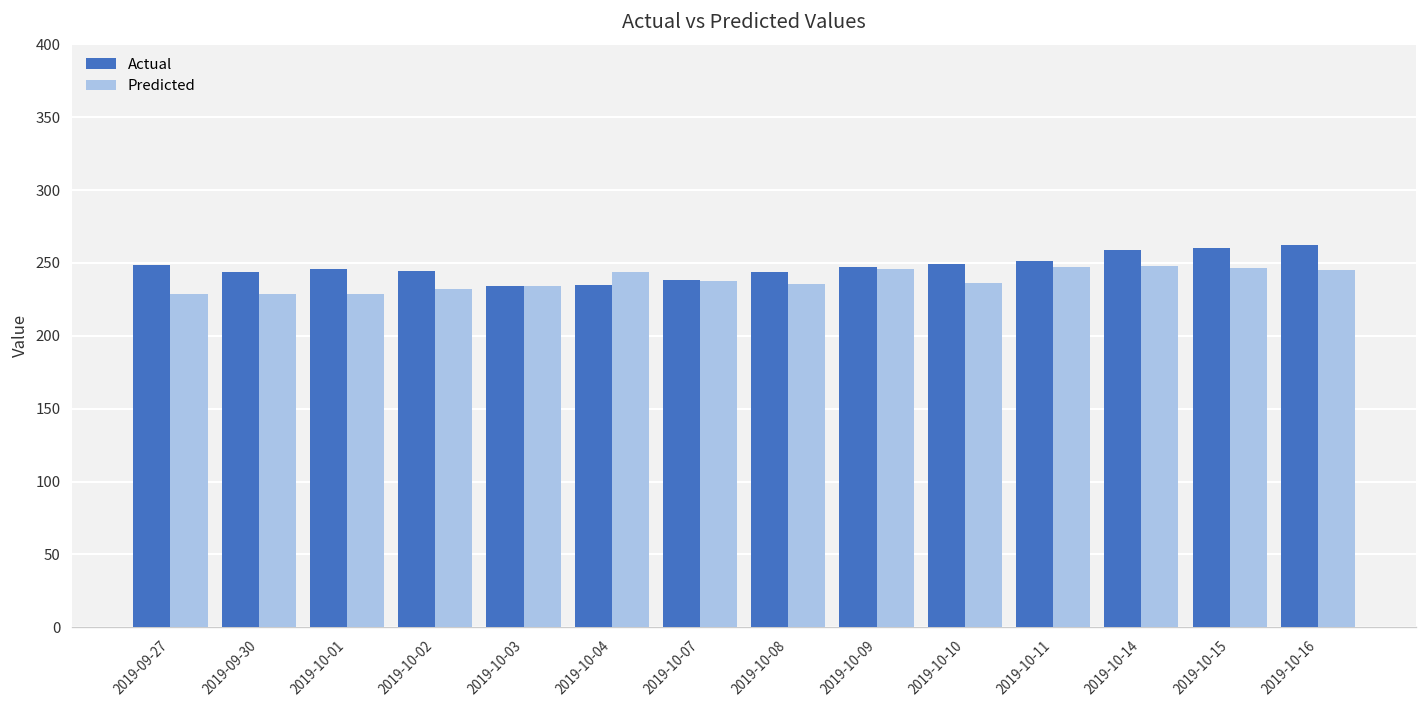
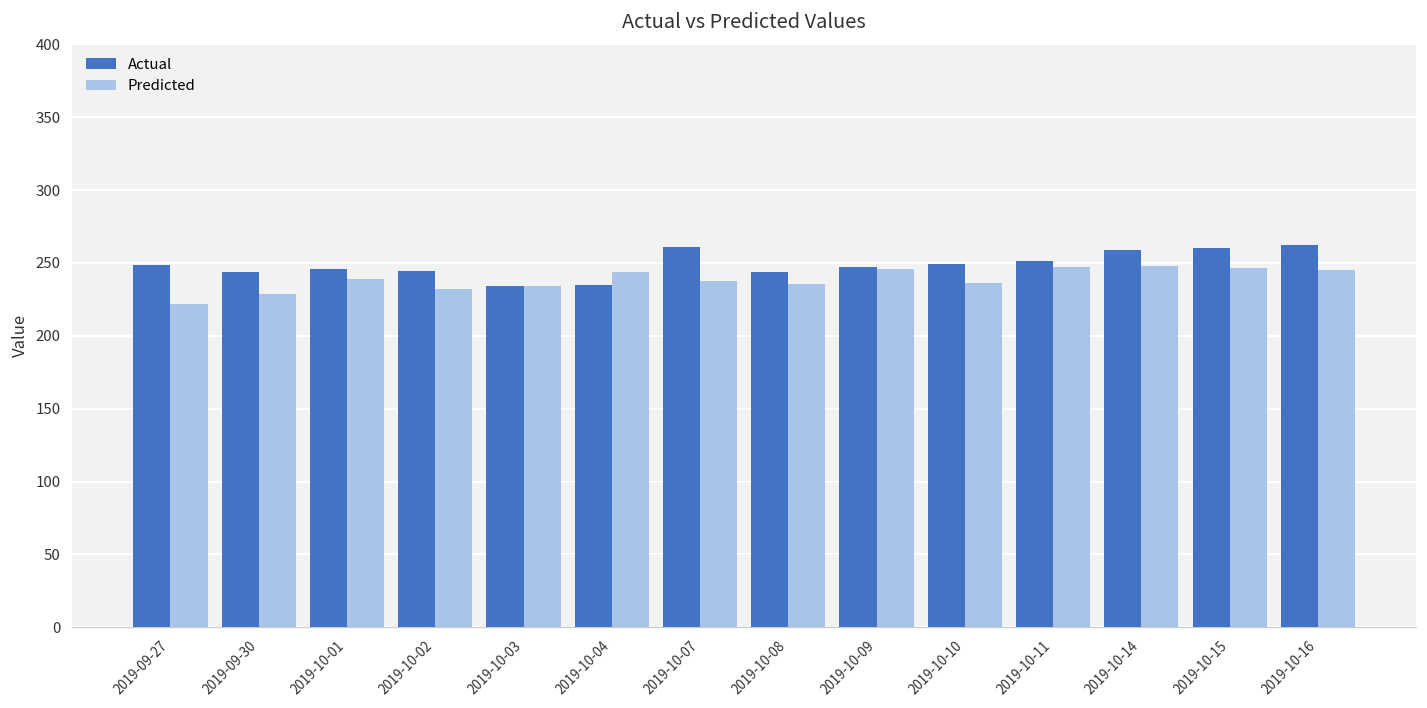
  {
    "Actual": {
      "2019-09-27": 249,
      "2019-09-30": 244,
      "2019-10-01": 246,
      "2019-10-02": 245,
      "2019-10-03": 234,
      "2019-10-04": 235,
-     "2019-10-07": 239,
+     "2019-10-07": 261,
      "2019-10-08": 244,
      "2019-10-09": 247,
      "2019-10-10": 249,
      "2019-10-11": 251,
      "2019-10-14": 259,
      "2019-10-15": 260,
      "2019-10-16": 262
    },
    "Predicted": {
-     "2019-09-27": 229,
+     "2019-09-27": 222,
      "2019-09-30": 229,
-     "2019-10-01": 229,
+     "2019-10-01": 239,
      "2019-10-02": 232,
      "2019-10-03": 234,
      "2019-10-04": 244,
      "2019-10-07": 238,
      "2019-10-08": 235,
      "2019-10-09": 246,
      "2019-10-10": 236,
      "2019-10-11": 247,
      "2019-10-14": 248,
      "2019-10-15": 247,
      "2019-10-16": 245
    }
  }
